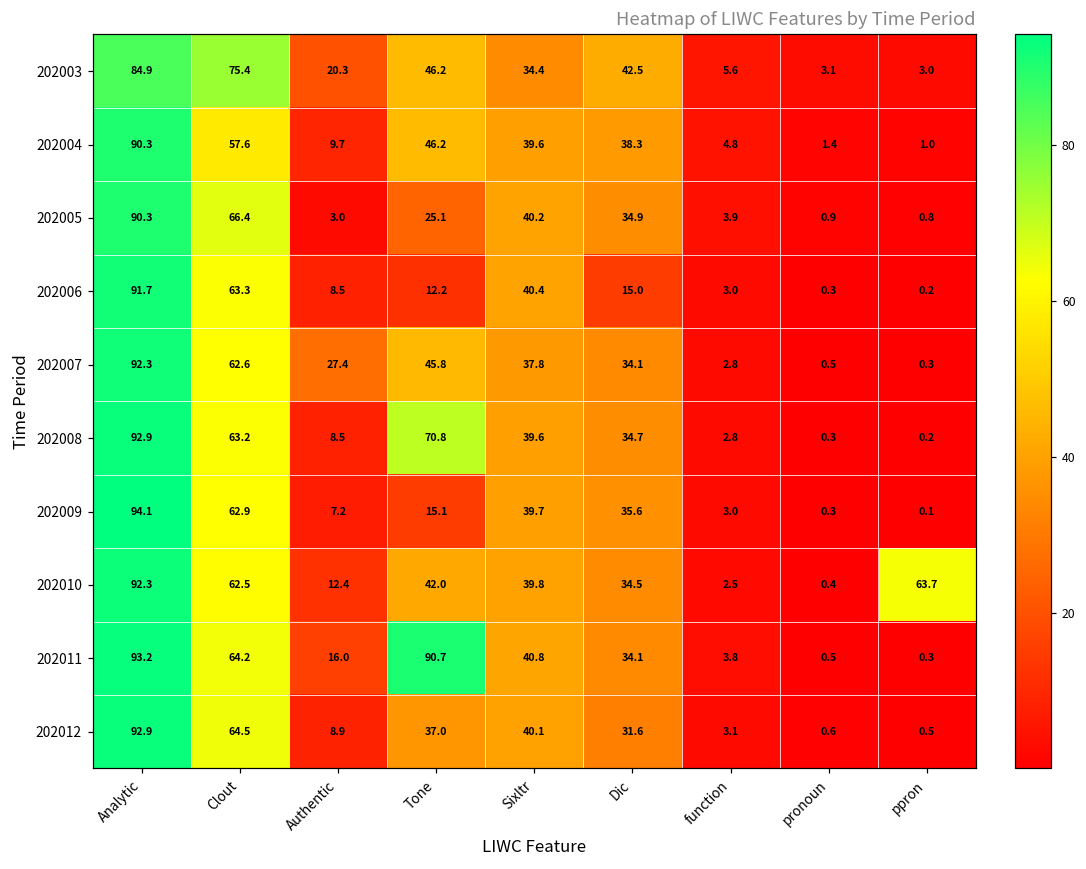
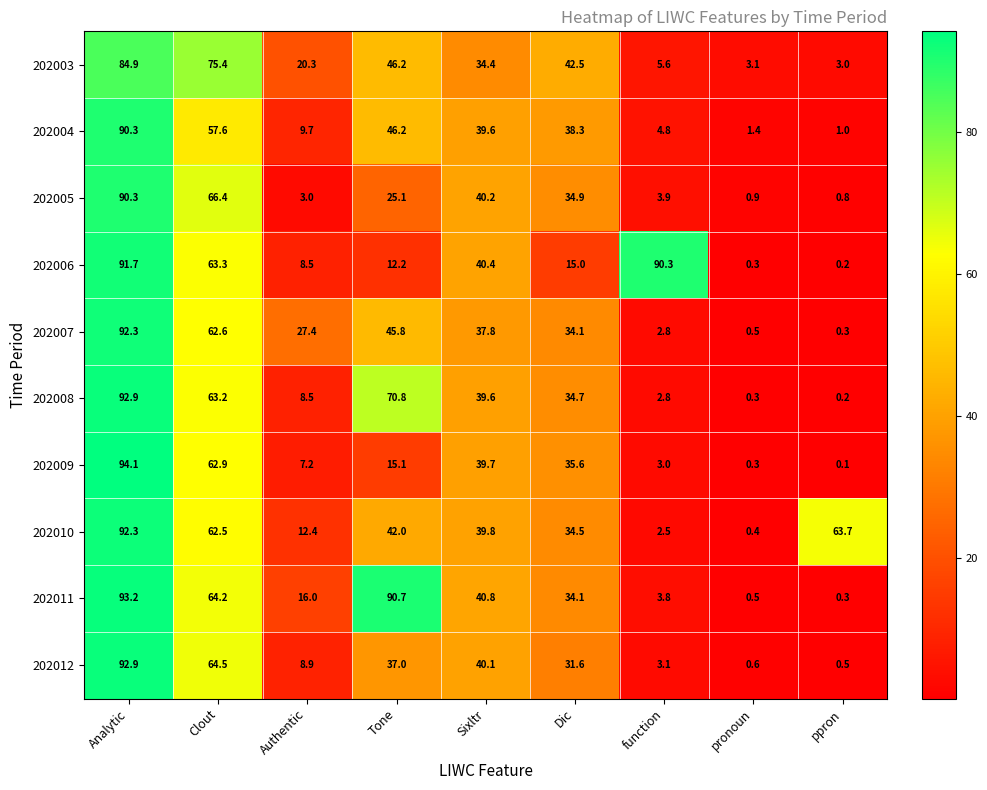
  {
    "202003": {
      "Analytic": 84.9,
      "Clout": 75.4,
      "Authentic": 20.3,
      "Tone": 46.2,
      "Sixltr": 34.4,
      "Dic": 42.5,
      "function": 5.6,
      "pronoun": 3.1,
      "ppron": 3.0
    },
    "202004": {
      "Analytic": 90.3,
      "Clout": 57.6,
      "Authentic": 9.7,
      "Tone": 46.2,
      "Sixltr": 39.6,
      "Dic": 38.3,
      "function": 4.8,
      "pronoun": 1.4,
      "ppron": 1.0
    },
    "202005": {
      "Analytic": 90.3,
      "Clout": 66.4,
      "Authentic": 3.0,
      "Tone": 25.1,
      "Sixltr": 40.2,
      "Dic": 34.9,
      "function": 3.9,
      "pronoun": 0.9,
      "ppron": 0.8
    },
    "202006": {
      "Analytic": 91.7,
      "Clout": 63.3,
      "Authentic": 8.5,
      "Tone": 12.2,
      "Sixltr": 40.4,
      "Dic": 15.0,
-     "function": 3.0,
+     "function": 90.3,
      "pronoun": 0.3,
      "ppron": 0.2
    },
    "202007": {
      "Analytic": 92.3,
      "Clout": 62.6,
      "Authentic": 27.4,
      "Tone": 45.8,
      "Sixltr": 37.8,
      "Dic": 34.1,
      "function": 2.8,
      "pronoun": 0.5,
      "ppron": 0.3
    },
    "202008": {
      "Analytic": 92.9,
      "Clout": 63.2,
      "Authentic": 8.5,
      "Tone": 70.8,
      "Sixltr": 39.6,
      "Dic": 34.7,
      "function": 2.8,
      "pronoun": 0.3,
      "ppron": 0.2
    },
    "202009": {
      "Analytic": 94.1,
      "Clout": 62.9,
      "Authentic": 7.2,
      "Tone": 15.1,
      "Sixltr": 39.7,
      "Dic": 35.6,
      "function": 3.0,
      "pronoun": 0.3,
      "ppron": 0.1
    },
    "202010": {
      "Analytic": 92.3,
      "Clout": 62.5,
      "Authentic": 12.4,
      "Tone": 42.0,
      "Sixltr": 39.8,
      "Dic": 34.5,
      "function": 2.5,
      "pronoun": 0.4,
      "ppron": 63.7
    },
    "202011": {
      "Analytic": 93.2,
      "Clout": 64.2,
      "Authentic": 16.0,
      "Tone": 90.7,
      "Sixltr": 40.8,
      "Dic": 34.1,
      "function": 3.8,
      "pronoun": 0.5,
      "ppron": 0.3
    },
    "202012": {
      "Analytic": 92.9,
      "Clout": 64.5,
      "Authentic": 8.9,
      "Tone": 37.0,
      "Sixltr": 40.1,
      "Dic": 31.6,
      "function": 3.1,
      "pronoun": 0.6,
      "ppron": 0.5
    }
  }
